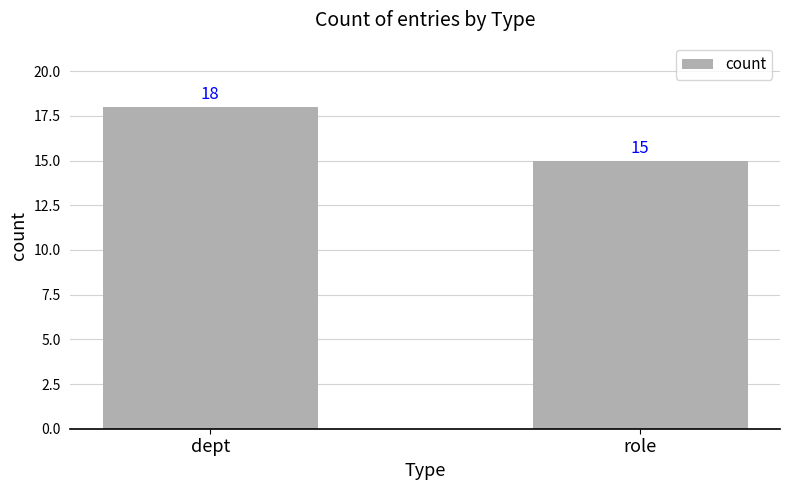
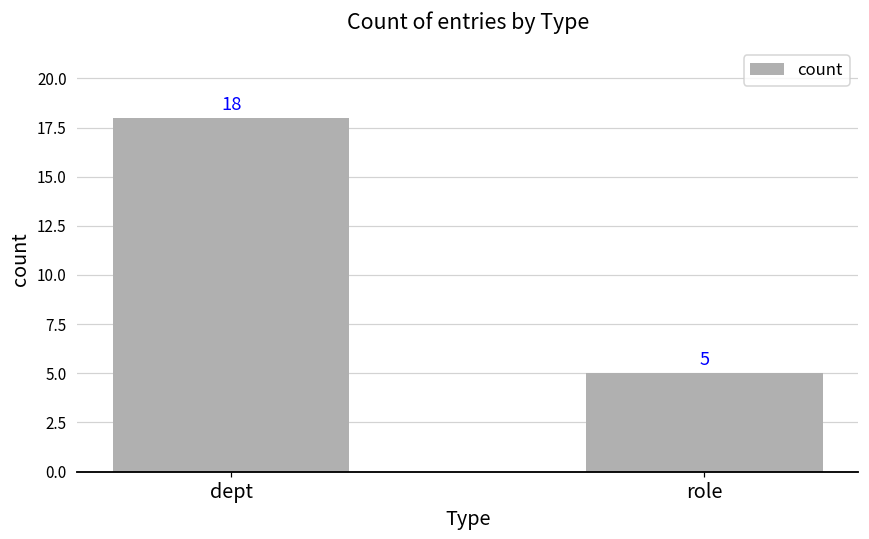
  {
    "dept": 18,
-   "role": 15
+   "role": 5
  }
